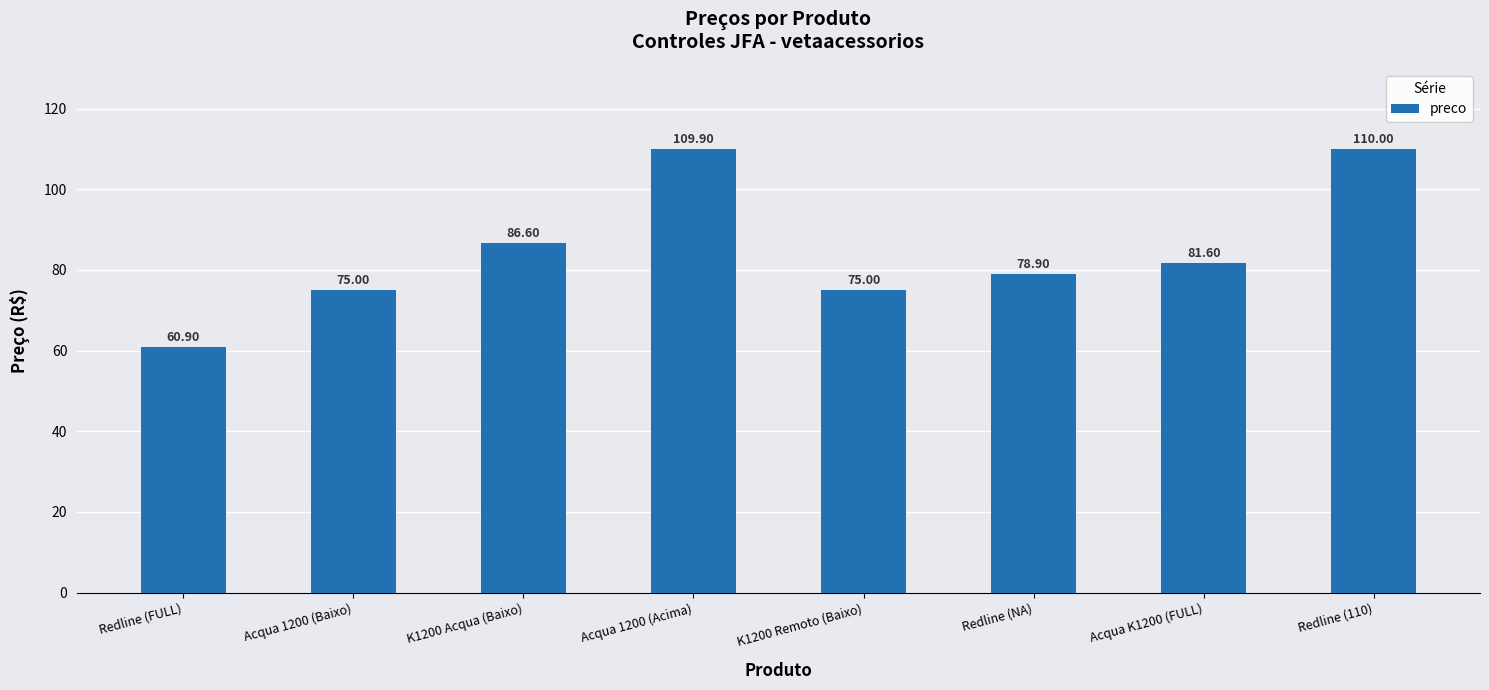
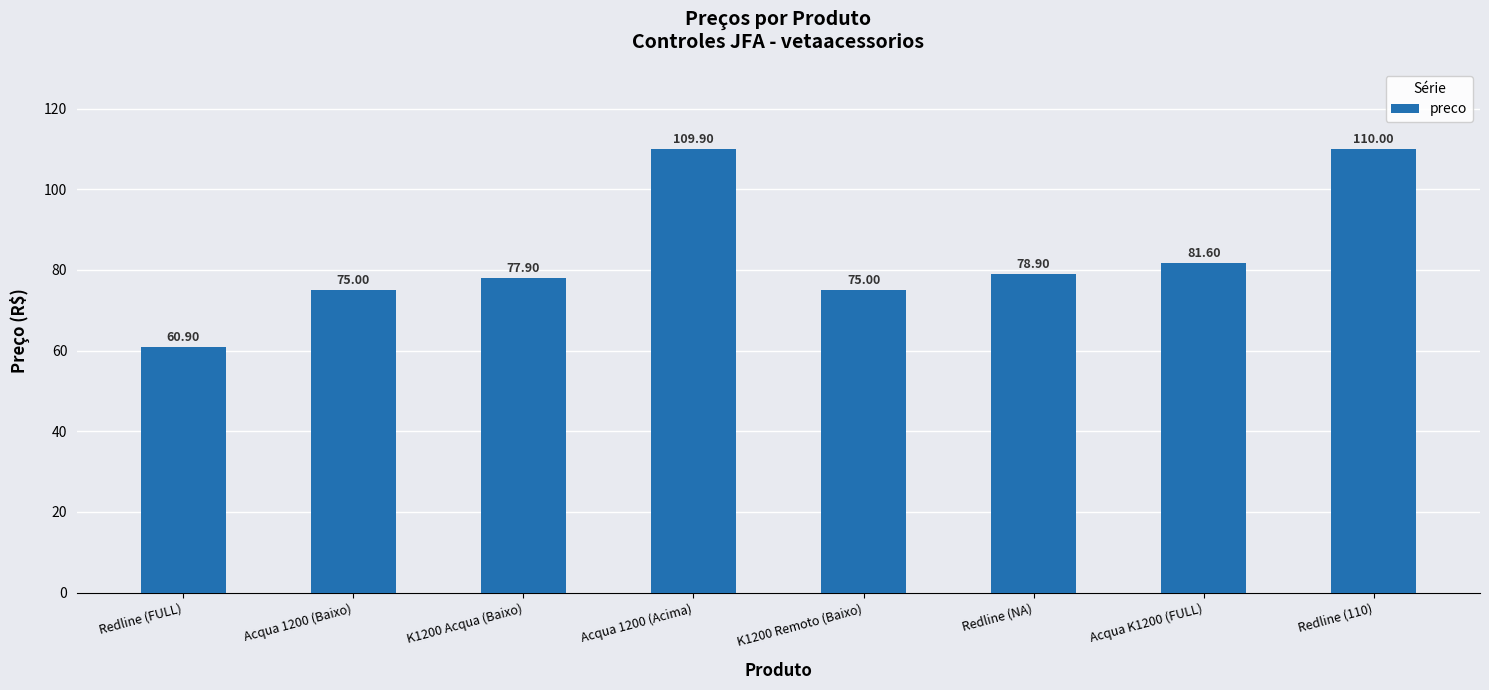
  {
    "Redline (FULL)": 60.90,
    "Acqua 1200 (Baixo)": 75.00,
-   "K1200 Acqua (Baixo)": 86.60,
+   "K1200 Acqua (Baixo)": 77.90,
    "Acqua 1200 (Acima)": 109.90,
    "K1200 Remoto (Baixo)": 75.00,
    "Redline (NA)": 78.90,
    "Acqua K1200 (FULL)": 81.60,
    "Redline (110)": 110.00
  }
